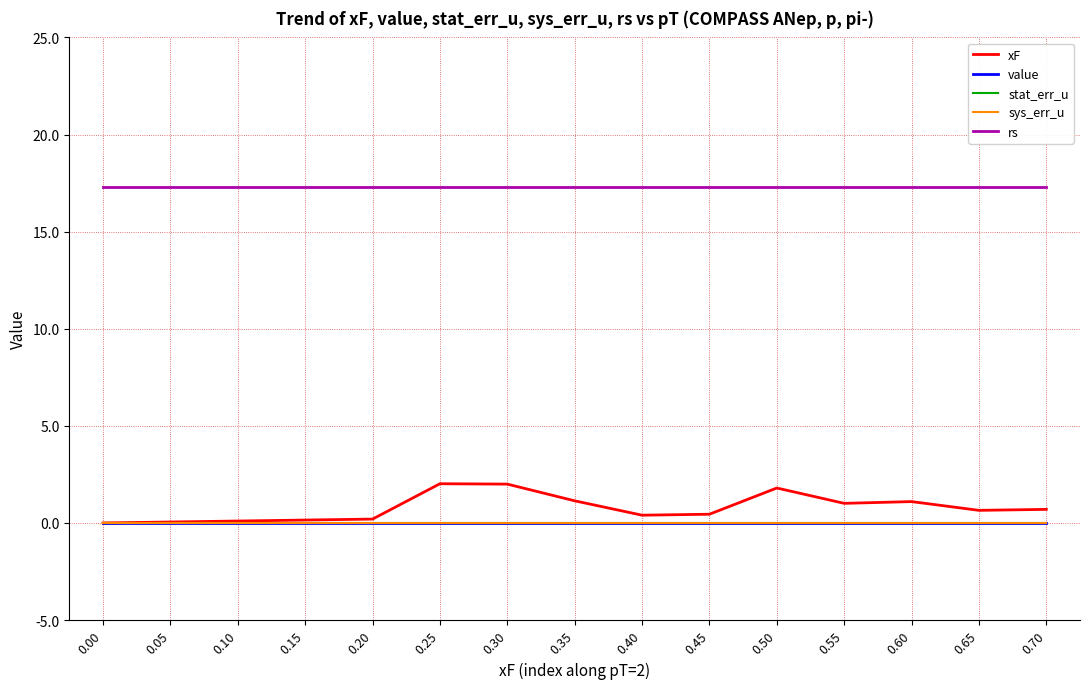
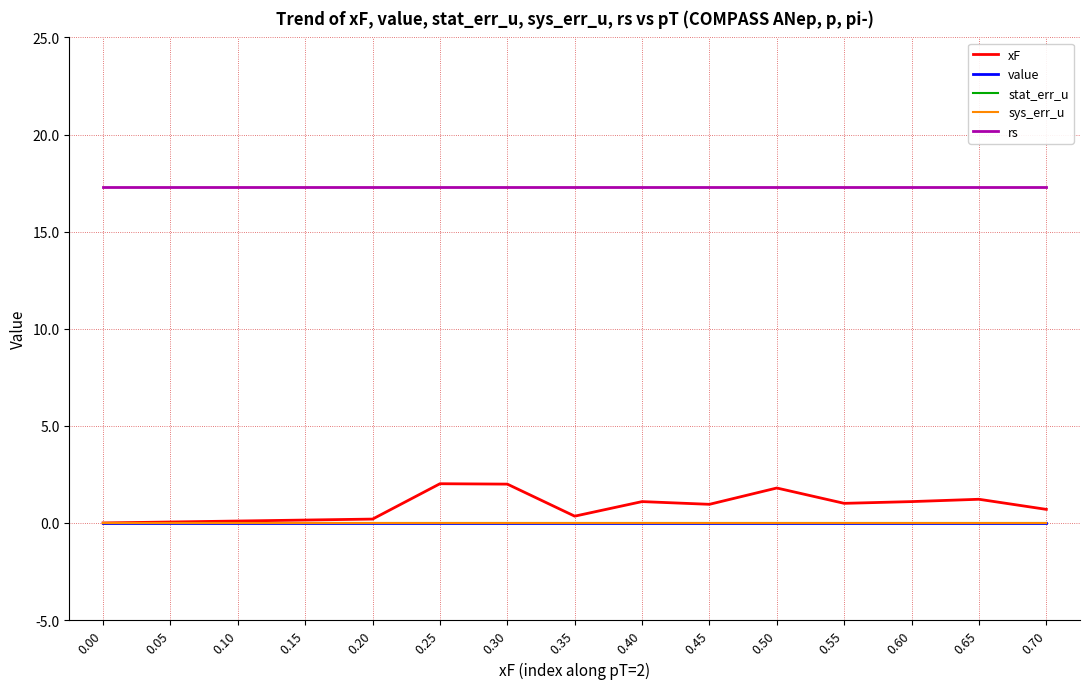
  {
    "xF": {
      "0.15": 0.2,
      "0.20": 0.2,
      "0.25": 2.0,
      "0.30": 2.0,
-     "0.35": 1.1,
-     "0.40": 0.4,
-     "0.45": 0.5,
+     "0.35": 0.4,
+     "0.40": 1.1,
+     "0.45": 1.0,
      "0.50": 1.8,
      "0.55": 1.0,
      "0.60": 1.1,
-     "0.65": 0.7,
+     "0.65": 1.2,
      "0.70": 0.7
    },
    "sys_err_u": {
      "0.15": 0.0,
      "0.20": 0.0,
      "0.25": 0.0,
      "0.30": 0.0,
      "0.35": 0.0,
      "0.40": 0.0,
      "0.45": 0.0,
      "0.50": 0.0,
      "0.55": 0.0,
      "0.60": 0.0,
      "0.65": 0.0,
      "0.70": 0.0
    },
    "rs": {
      "0.00": 17.3,
      "0.05": 17.3,
      "0.10": 17.3,
      "0.15": 17.3,
      "0.20": 17.3,
      "0.25": 17.3,
      "0.30": 17.3,
      "0.35": 17.3,
      "0.40": 17.3,
      "0.45": 17.3,
      "0.50": 17.3,
      "0.55": 17.3,
      "0.60": 17.3,
      "0.65": 17.3,
      "0.70": 17.3
    }
  }
